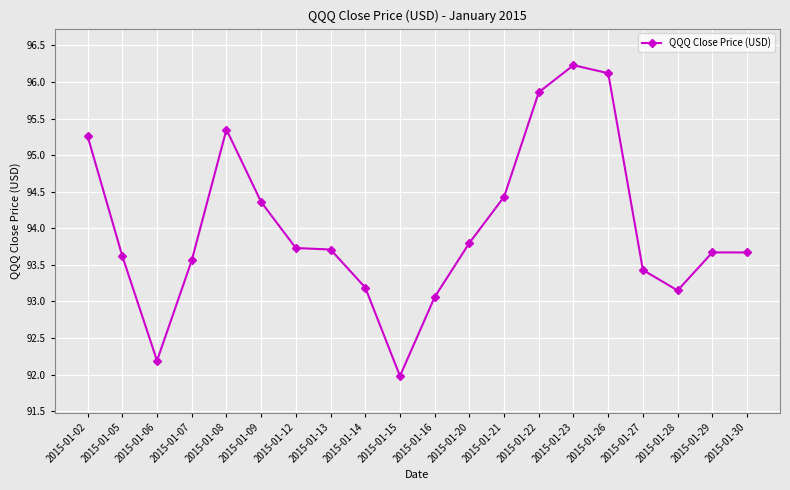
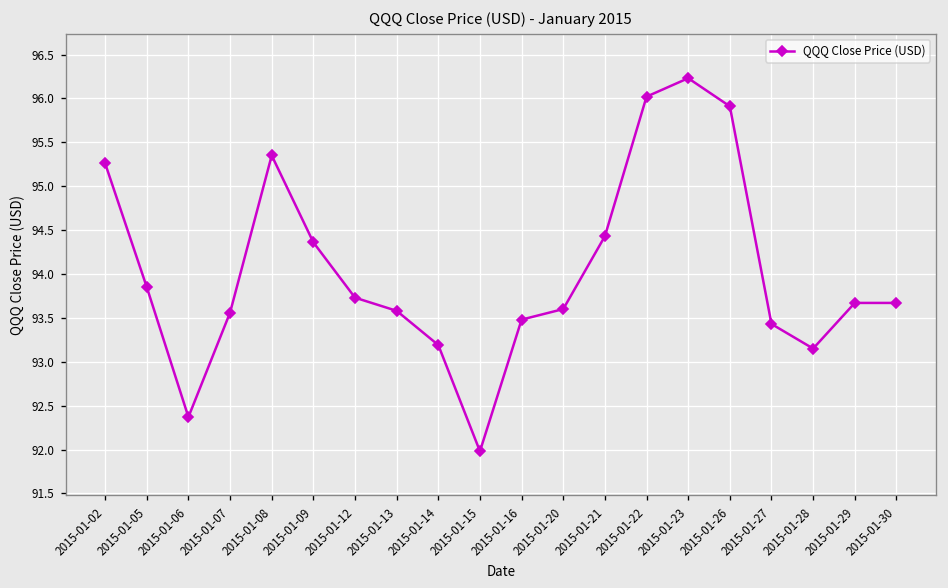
  {
    "2015-01-02": 95.3,
-   "2015-01-05": 93.6,
-   "2015-01-06": 92.2,
+   "2015-01-05": 93.9,
+   "2015-01-06": 92.4,
    "2015-01-07": 93.6,
    "2015-01-08": 95.4,
    "2015-01-09": 94.4,
    "2015-01-12": 93.7,
-   "2015-01-13": 93.7,
+   "2015-01-13": 93.6,
    "2015-01-14": 93.2,
    "2015-01-15": 92.0,
-   "2015-01-16": 93.1,
-   "2015-01-20": 93.8,
+   "2015-01-16": 93.5,
+   "2015-01-20": 93.6,
    "2015-01-21": 94.4,
-   "2015-01-22": 95.9,
+   "2015-01-22": 96.0,
    "2015-01-23": 96.2,
-   "2015-01-26": 96.1,
+   "2015-01-26": 95.9,
    "2015-01-27": 93.4,
    "2015-01-28": 93.2,
    "2015-01-29": 93.7,
    "2015-01-30": 93.7
  }
